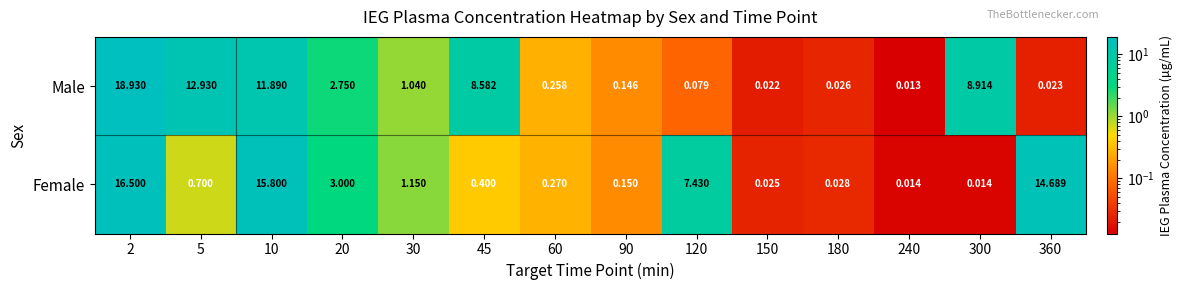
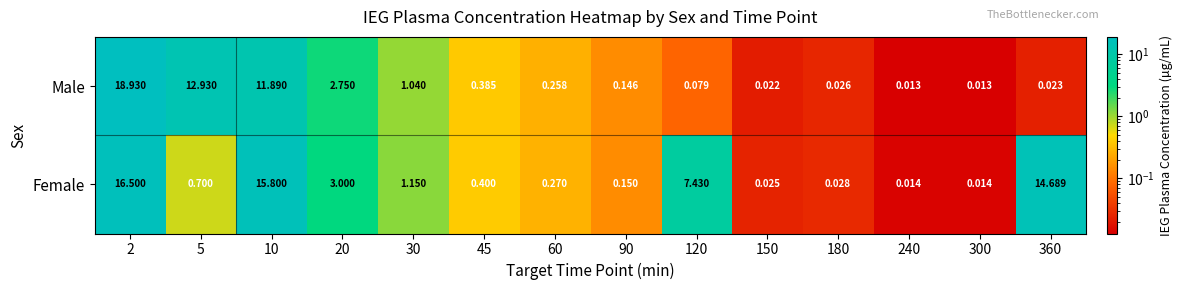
  {
    "Male": {
      "2": 18.930,
      "5": 12.930,
      "10": 11.890,
      "20": 2.750,
      "30": 1.040,
-     "45": 8.582,
+     "45": 0.385,
      "60": 0.258,
      "90": 0.146,
      "120": 0.079,
      "150": 0.022,
      "180": 0.026,
      "240": 0.013,
-     "300": 8.914,
+     "300": 0.013,
      "360": 0.023
    },
    "Female": {
      "2": 16.500,
      "5": 0.700,
      "10": 15.800,
      "20": 3.000,
      "30": 1.150,
      "45": 0.400,
      "60": 0.270,
      "90": 0.150,
      "120": 7.430,
      "150": 0.025,
      "180": 0.028,
      "240": 0.014,
      "300": 0.014,
      "360": 14.689
    }
  }
